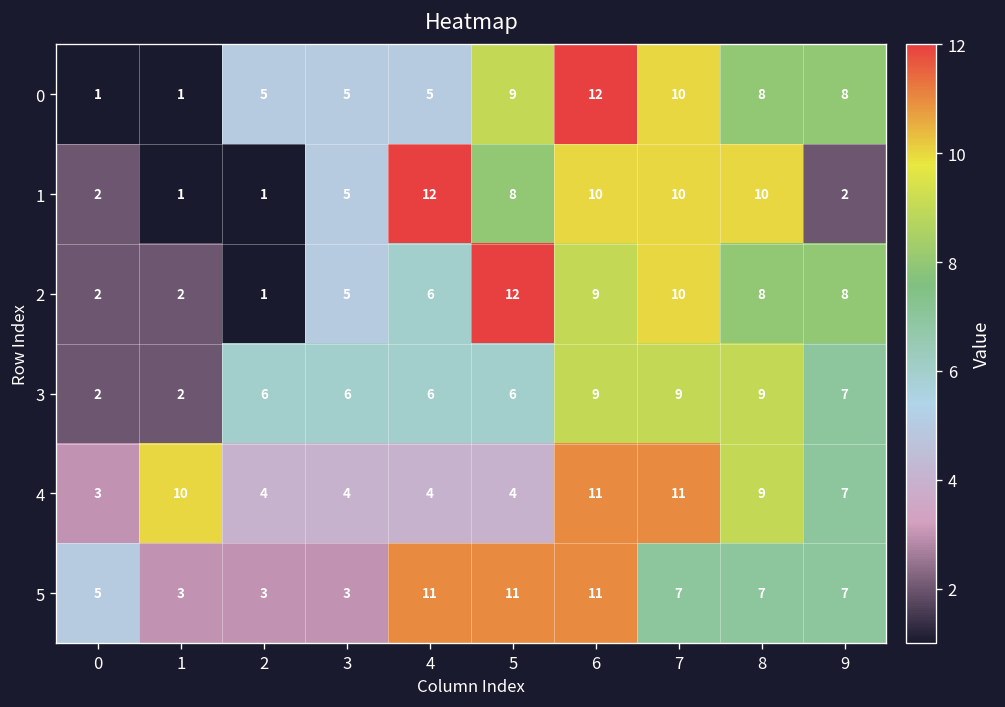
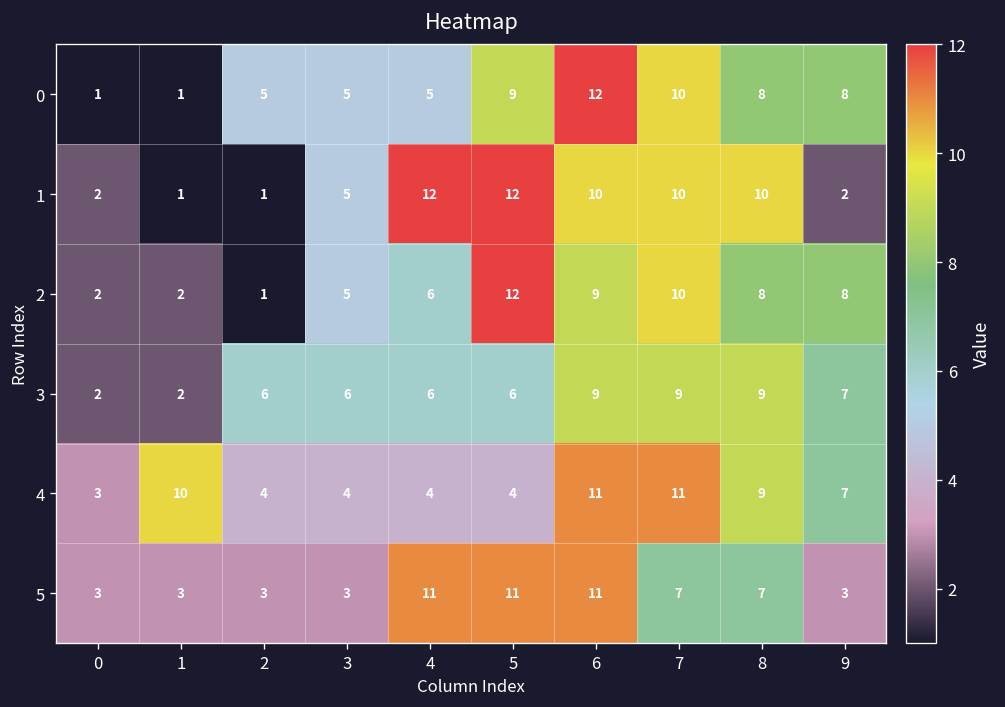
  {
    "0": {
      "0": 1,
      "1": 1,
      "2": 5,
      "3": 5,
      "4": 5,
      "5": 9,
      "6": 12,
      "7": 10,
      "8": 8,
      "9": 8
    },
    "1": {
      "0": 2,
      "1": 1,
      "2": 1,
      "3": 5,
      "4": 12,
-     "5": 8,
+     "5": 12,
      "6": 10,
      "7": 10,
      "8": 10,
      "9": 2
    },
    "2": {
      "0": 2,
      "1": 2,
      "2": 1,
      "3": 5,
      "4": 6,
      "5": 12,
      "6": 9,
      "7": 10,
      "8": 8,
      "9": 8
    },
    "3": {
      "0": 2,
      "1": 2,
      "2": 6,
      "3": 6,
      "4": 6,
      "5": 6,
      "6": 9,
      "7": 9,
      "8": 9,
      "9": 7
    },
    "4": {
      "0": 3,
      "1": 10,
      "2": 4,
      "3": 4,
      "4": 4,
      "5": 4,
      "6": 11,
      "7": 11,
      "8": 9,
      "9": 7
    },
    "5": {
-     "0": 5,
+     "0": 3,
      "1": 3,
      "2": 3,
      "3": 3,
      "4": 11,
      "5": 11,
      "6": 11,
      "7": 7,
      "8": 7,
-     "9": 7
+     "9": 3
    }
  }
